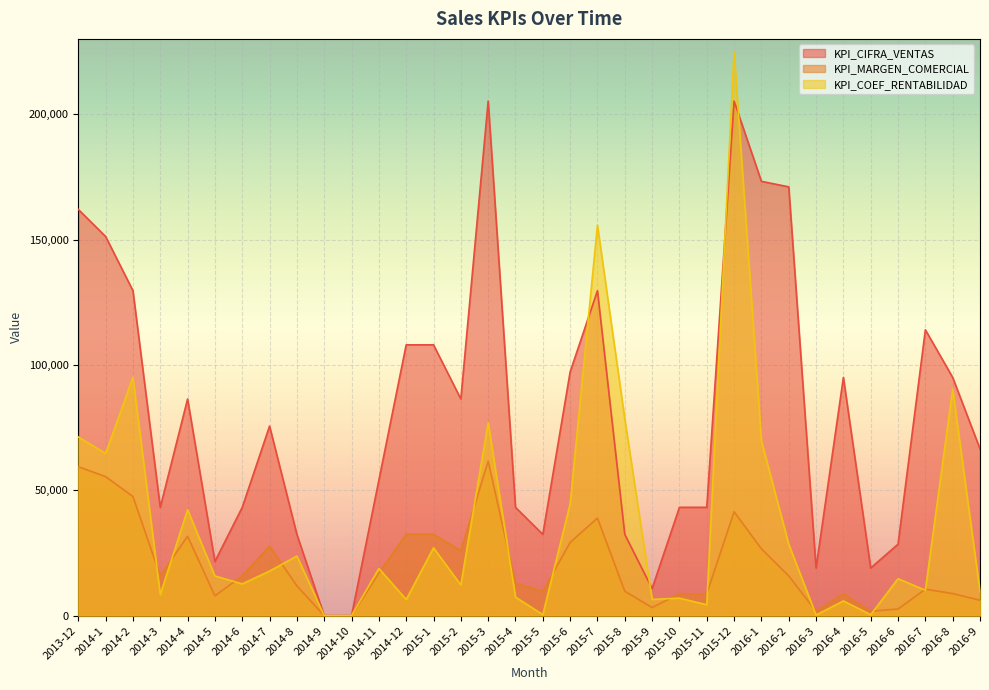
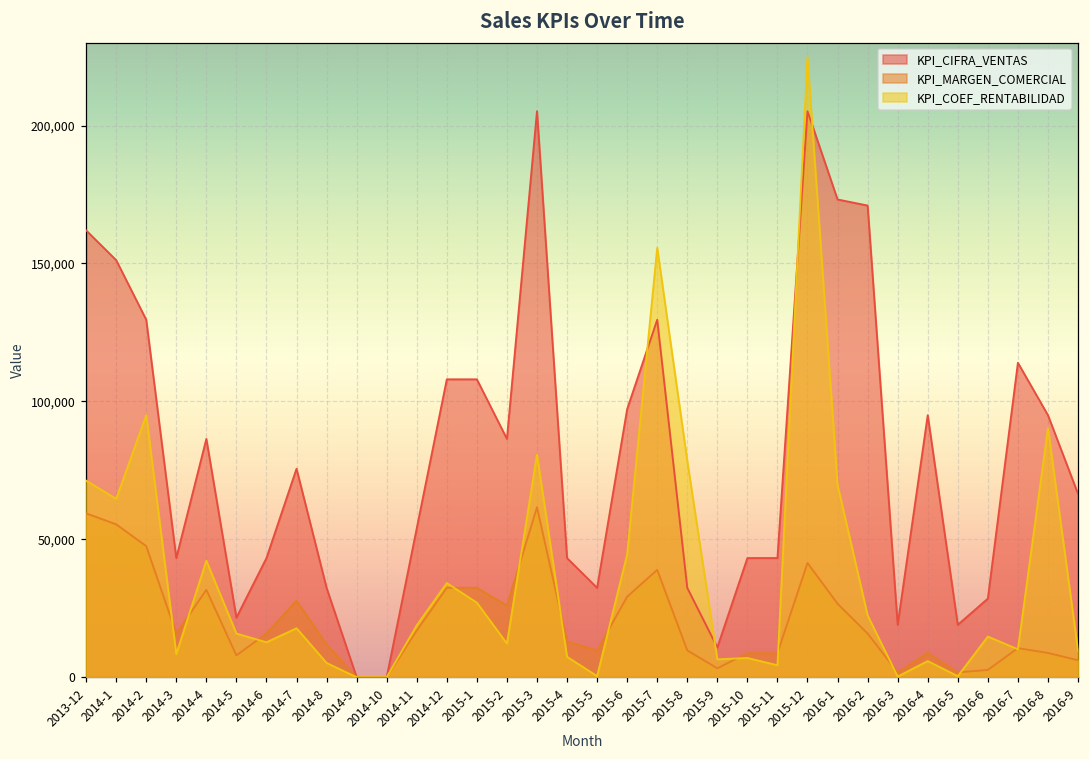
  {
    "KPI_COEF_RENTABILIDAD": {
      "2013-12": "71,000",
      "2014-1": "65,000",
      "2014-2": "95,000",
      "2014-3": "8,000",
      "2014-4": "42,000",
      "2014-5": "16,000",
      "2014-6": "13,000",
      "2014-7": "18,000",
-     "2014-8": "24,000",
+     "2014-8": "5,000",
      "2014-11": "19,000",
-     "2014-12": "6,000",
+     "2014-12": "34,000",
      "2015-1": "27,000",
      "2015-2": "12,000",
-     "2015-3": "77,000",
+     "2015-3": "81,000",
      "2015-4": "7,000",
      "2015-5": "0",
      "2015-6": "45,000",
      "2015-7": "156,000",
      "2015-8": "78,000",
      "2015-9": "6,000",
      "2015-10": "7,000",
      "2015-11": "4,000",
      "2015-12": "225,000",
      "2016-1": "70,000",
-     "2016-2": "29,000",
+     "2016-2": "22,000",
      "2016-3": "0",
      "2016-4": "6,000",
      "2016-5": "0",
      "2016-6": "15,000",
      "2016-8": "90,000",
      "2016-9": "10,000"
    }
  }
